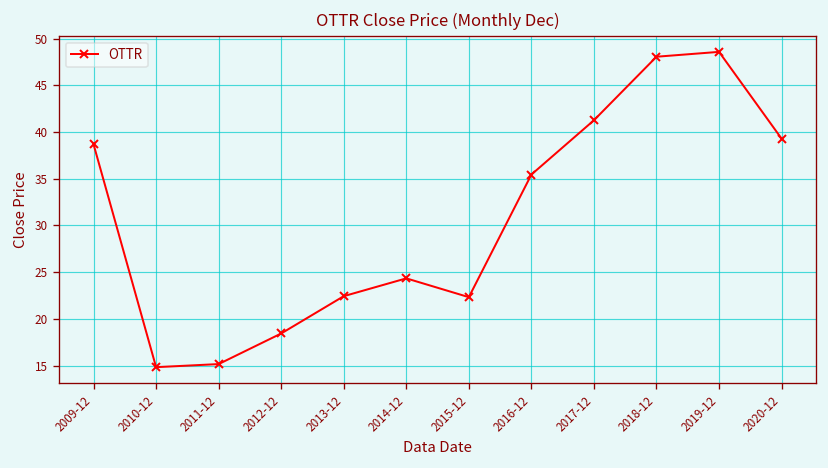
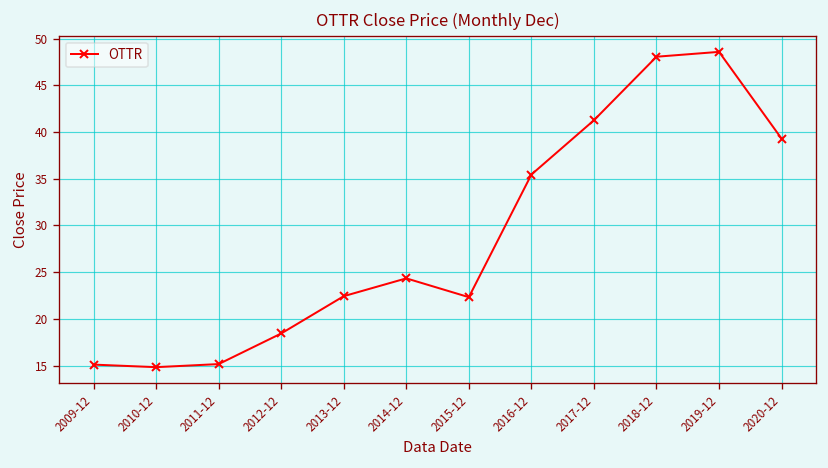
  {
-   "2009-12": 39,
+   "2009-12": 15,
    "2010-12": 15,
    "2011-12": 15,
    "2012-12": 18,
    "2013-12": 22,
    "2014-12": 24,
    "2015-12": 22,
    "2016-12": 35,
    "2017-12": 41,
    "2018-12": 48,
    "2019-12": 49,
    "2020-12": 39
  }
